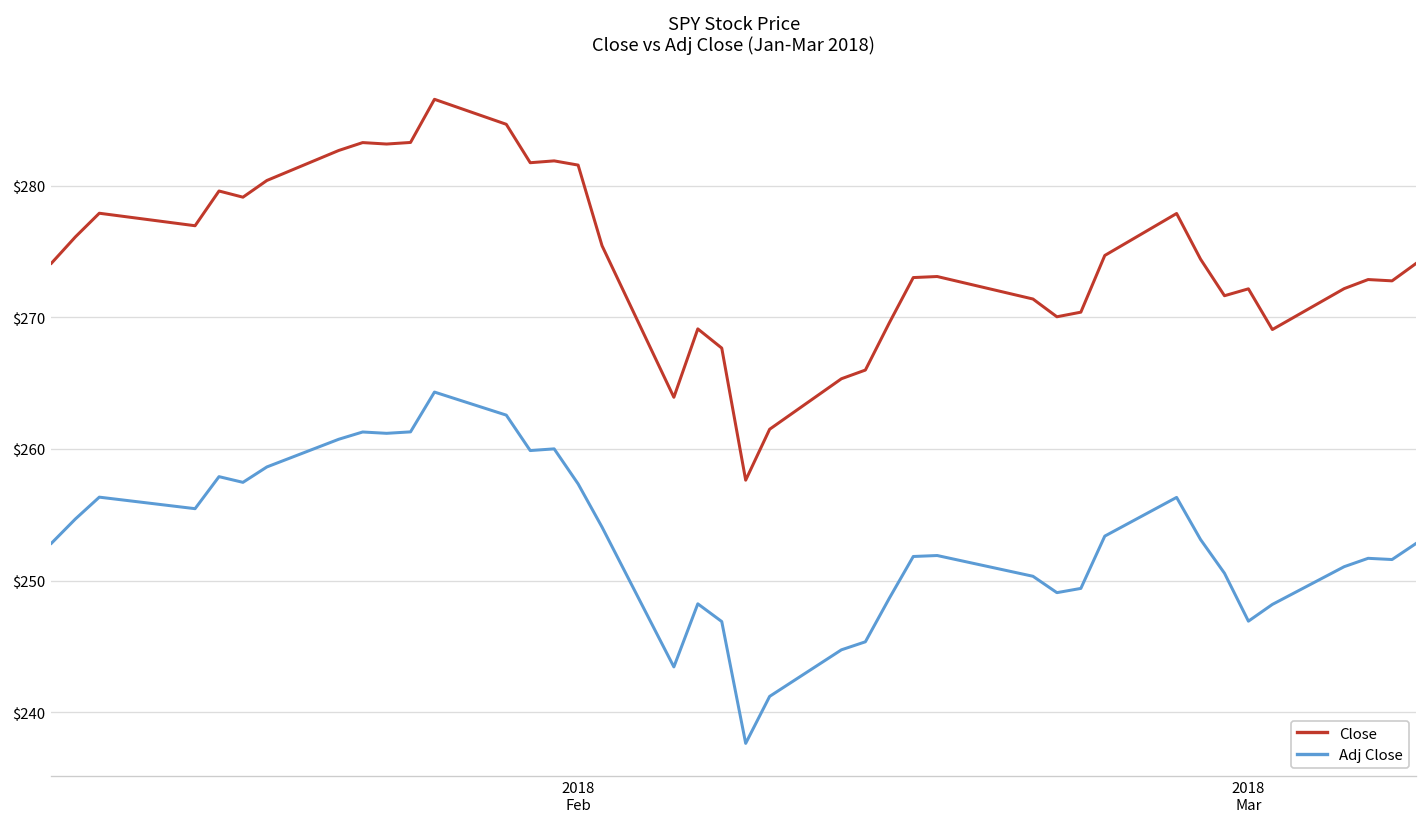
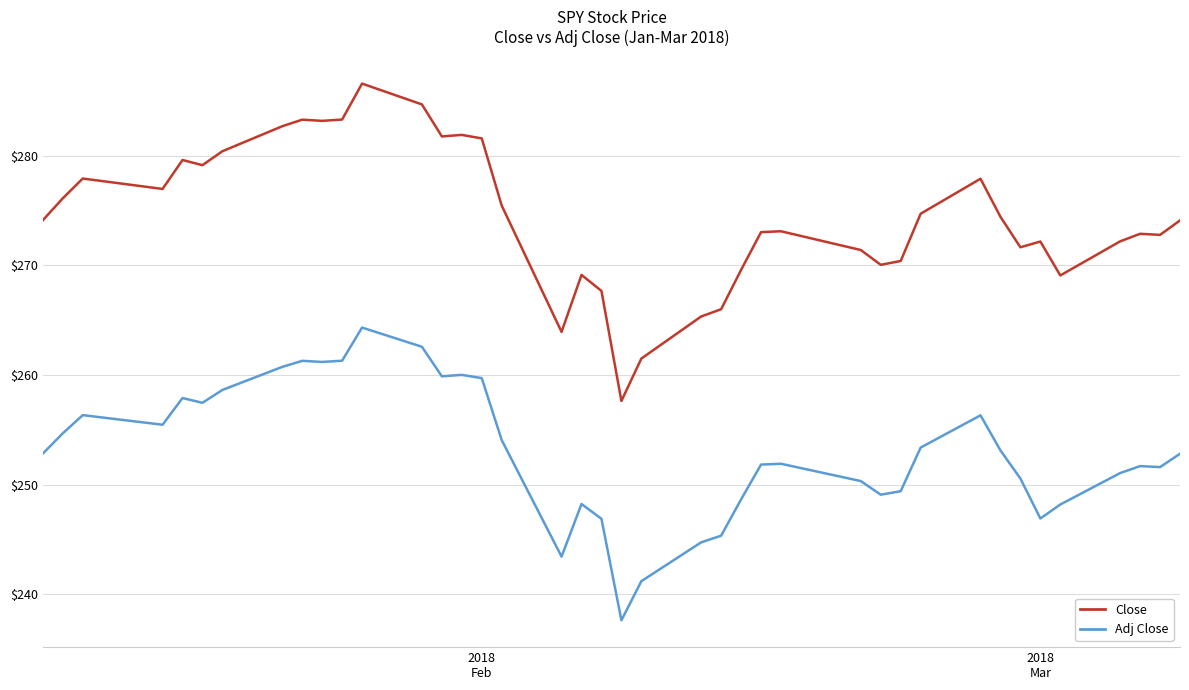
  {
    "Close": {
      "2018 Feb": "$281.6",
      "2018 Mar": "$272.2"
    },
    "Adj Close": {
-     "2018 Feb": "$257.3",
+     "2018 Feb": "$259.7",
      "2018 Mar": "$246.9"
    }
  }
